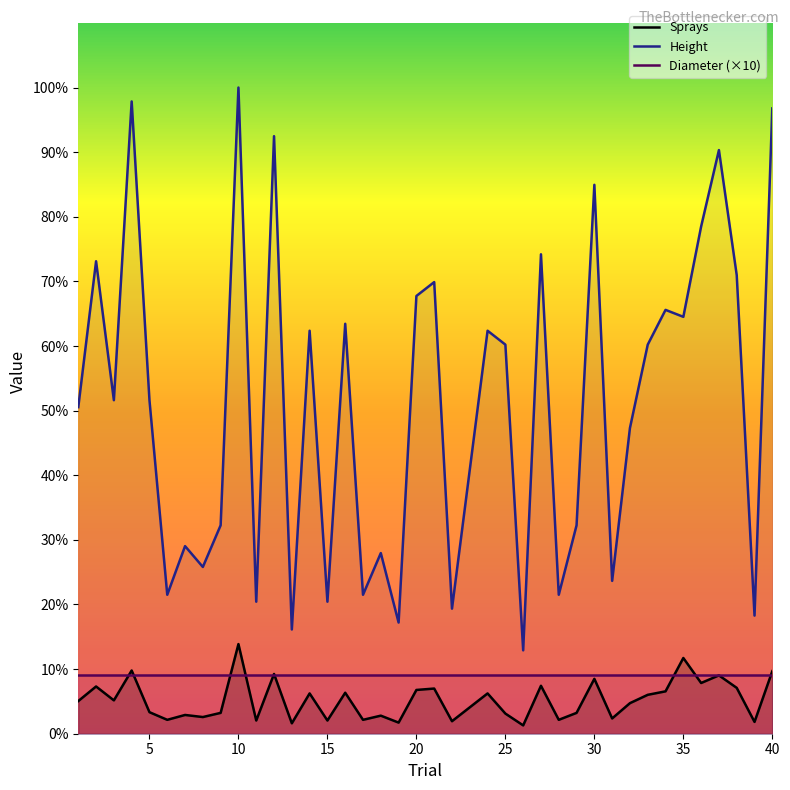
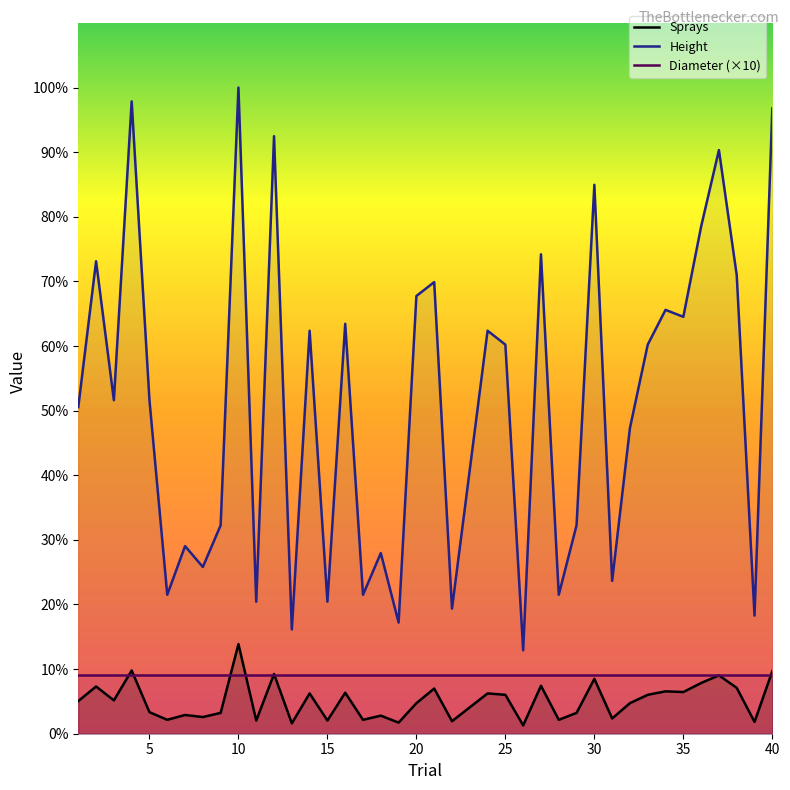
  {
    "Sprays": {
      "5": "3%",
      "10": "14%",
      "15": "2%",
-     "20": "7%",
-     "25": "3%",
+     "20": "5%",
+     "25": "6%",
      "30": "8%",
-     "35": "12%",
+     "35": "6%",
      "40": "10%"
    },
    "Height": {
      "5": "52%",
      "10": "100%",
      "15": "20%",
      "20": "68%",
      "25": "60%",
      "30": "85%",
      "35": "65%",
      "40": "97%"
    },
    "Diameter (×10)": {
      "5": "9%",
      "10": "9%",
      "15": "9%",
      "20": "9%",
      "25": "9%",
      "30": "9%",
      "35": "9%",
      "40": "9%"
    }
  }
